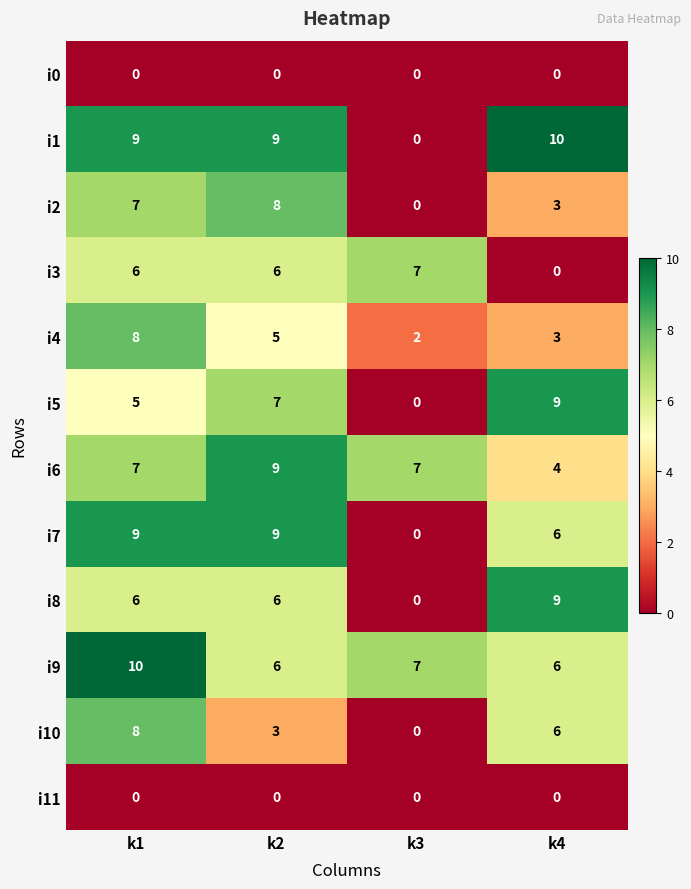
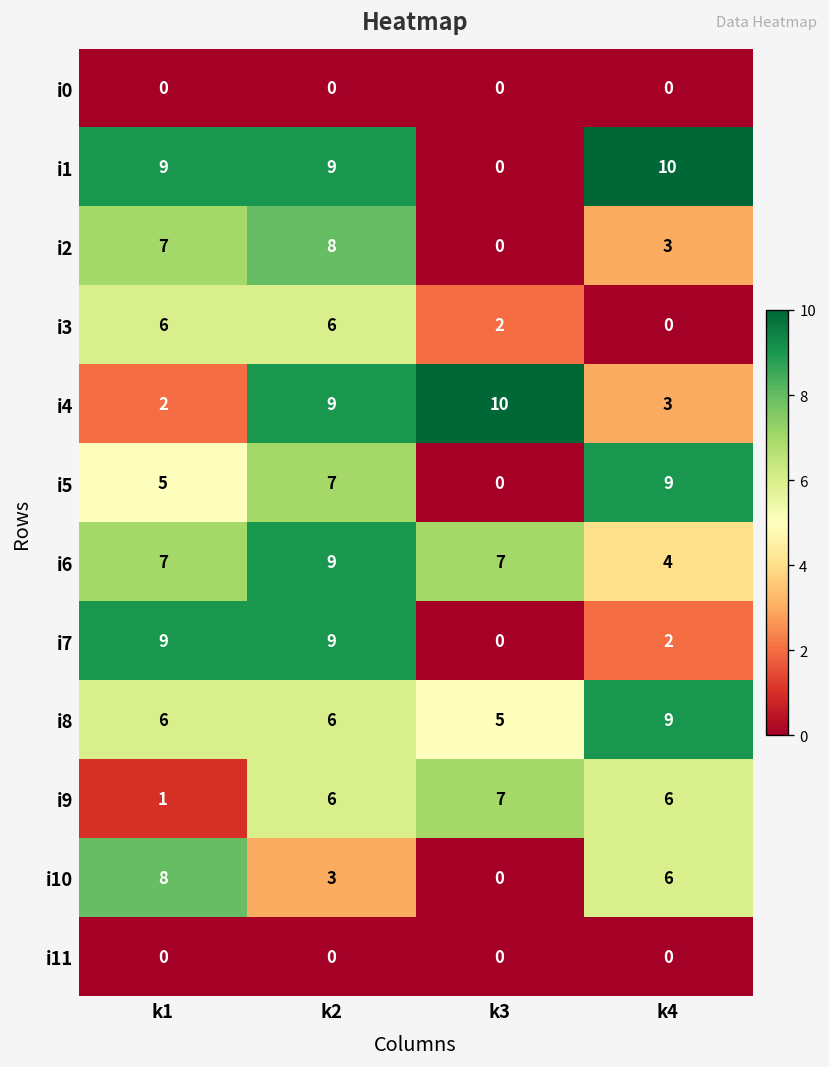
  {
    "i0": {
      "k1": 0,
      "k2": 0,
      "k3": 0,
      "k4": 0
    },
    "i1": {
      "k1": 9,
      "k2": 9,
      "k3": 0,
      "k4": 10
    },
    "i2": {
      "k1": 7,
      "k2": 8,
      "k3": 0,
      "k4": 3
    },
    "i3": {
      "k1": 6,
      "k2": 6,
-     "k3": 7,
+     "k3": 2,
      "k4": 0
    },
    "i4": {
-     "k1": 8,
-     "k2": 5,
-     "k3": 2,
+     "k1": 2,
+     "k2": 9,
+     "k3": 10,
      "k4": 3
    },
    "i5": {
      "k1": 5,
      "k2": 7,
      "k3": 0,
      "k4": 9
    },
    "i6": {
      "k1": 7,
      "k2": 9,
      "k3": 7,
      "k4": 4
    },
    "i7": {
      "k1": 9,
      "k2": 9,
      "k3": 0,
-     "k4": 6
+     "k4": 2
    },
    "i8": {
      "k1": 6,
      "k2": 6,
-     "k3": 0,
+     "k3": 5,
      "k4": 9
    },
    "i9": {
-     "k1": 10,
+     "k1": 1,
      "k2": 6,
      "k3": 7,
      "k4": 6
    },
    "i10": {
      "k1": 8,
      "k2": 3,
      "k3": 0,
      "k4": 6
    },
    "i11": {
      "k1": 0,
      "k2": 0,
      "k3": 0,
      "k4": 0
    }
  }
